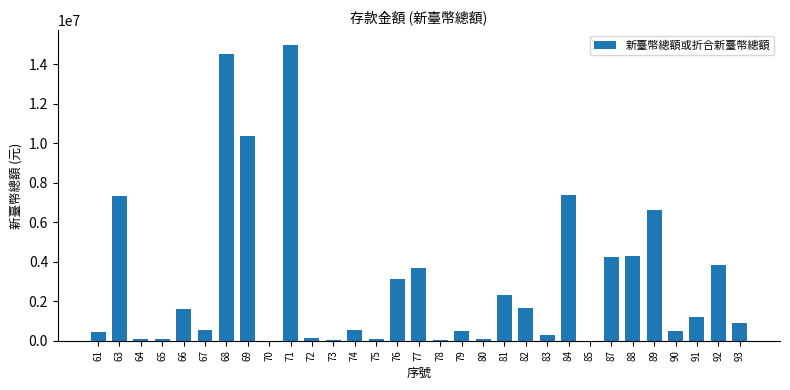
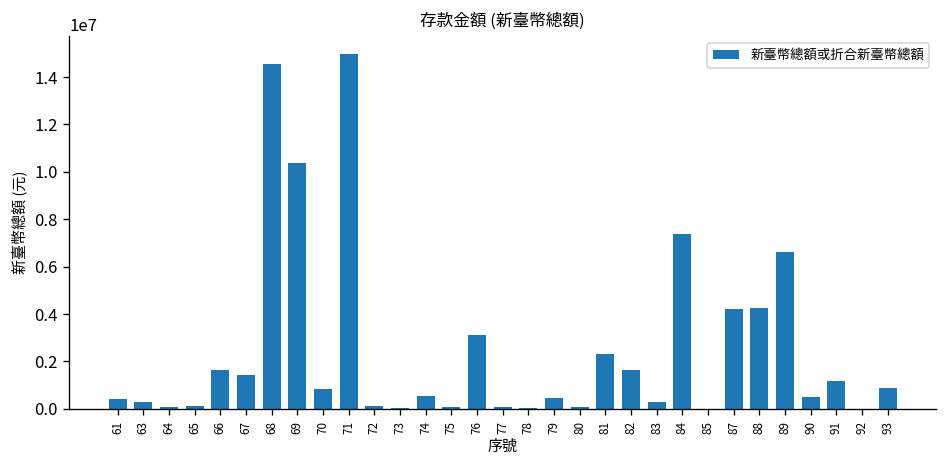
  {
    "61": 400000,
-   "63": 7300000,
+   "63": 300000,
    "66": 1600000,
-   "67": 500000,
+   "67": 1400000,
    "68": 14500000,
    "69": 10400000,
-   "70": 0,
+   "70": 800000,
    "71": 15000000,
    "74": 600000,
    "76": 3100000,
-   "77": 3700000,
+   "77": 100000,
    "79": 500000,
    "81": 2300000,
    "82": 1700000,
    "83": 300000,
    "84": 7400000,
    "87": 4200000,
    "88": 4300000,
    "89": 6600000,
    "90": 500000,
    "91": 1200000,
-   "92": 3800000,
+   "92": 0,
    "93": 900000
  }
